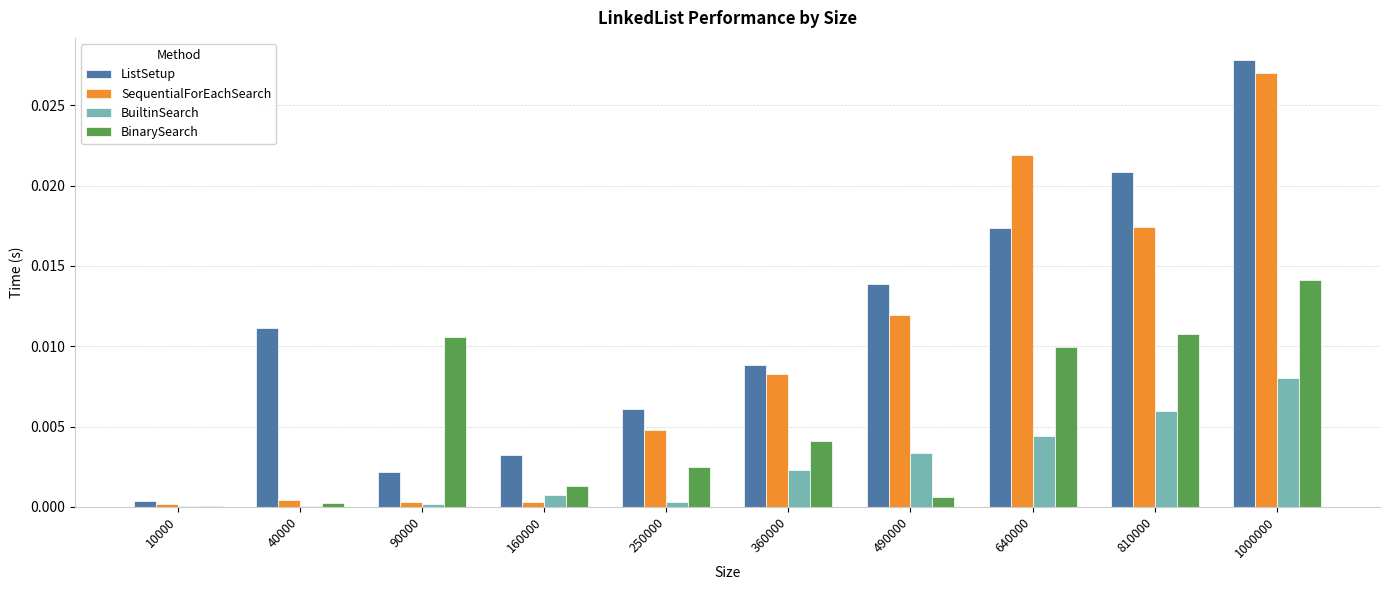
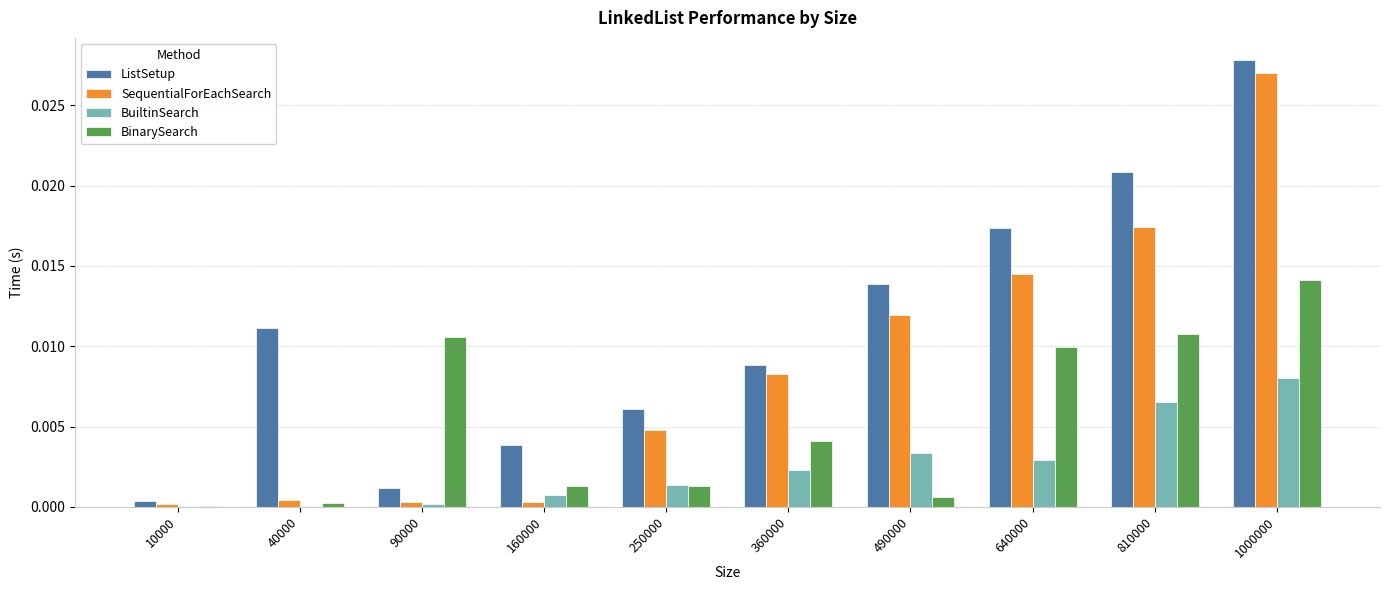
  {
    "ListSetup": {
      "10000": 0.0004,
      "40000": 0.0112,
-     "90000": 0.0021,
-     "160000": 0.0032,
+     "90000": 0.0012,
+     "160000": 0.0039,
      "250000": 0.0061,
      "360000": 0.0088,
      "490000": 0.0139,
      "640000": 0.0173,
      "810000": 0.0208,
      "1000000": 0.0278
    },
    "SequentialForEachSearch": {
      "10000": 0.0002,
      "40000": 0.0004,
      "90000": 0.0003,
      "160000": 0.0003,
      "250000": 0.0048,
      "360000": 0.0082,
      "490000": 0.0119,
-     "640000": 0.0219,
+     "640000": 0.0145,
      "810000": 0.0174,
      "1000000": 0.0270
    },
    "BuiltinSearch": {
      "90000": 0.0002,
      "160000": 0.0008,
-     "250000": 0.0003,
+     "250000": 0.0014,
      "360000": 0.0023,
      "490000": 0.0033,
-     "640000": 0.0044,
-     "810000": 0.0060,
+     "640000": 0.0029,
+     "810000": 0.0065,
      "1000000": 0.0080
    },
    "BinarySearch": {
      "40000": 0.0003,
      "90000": 0.0105,
      "160000": 0.0013,
-     "250000": 0.0025,
+     "250000": 0.0013,
      "360000": 0.0041,
      "490000": 0.0006,
      "640000": 0.0099,
      "810000": 0.0108,
      "1000000": 0.0141
    }
  }
